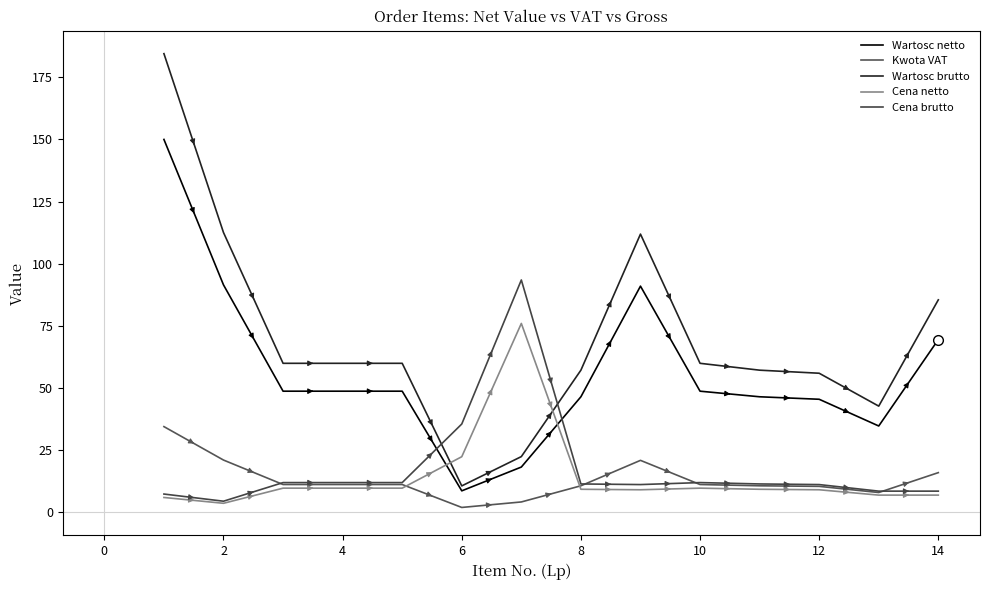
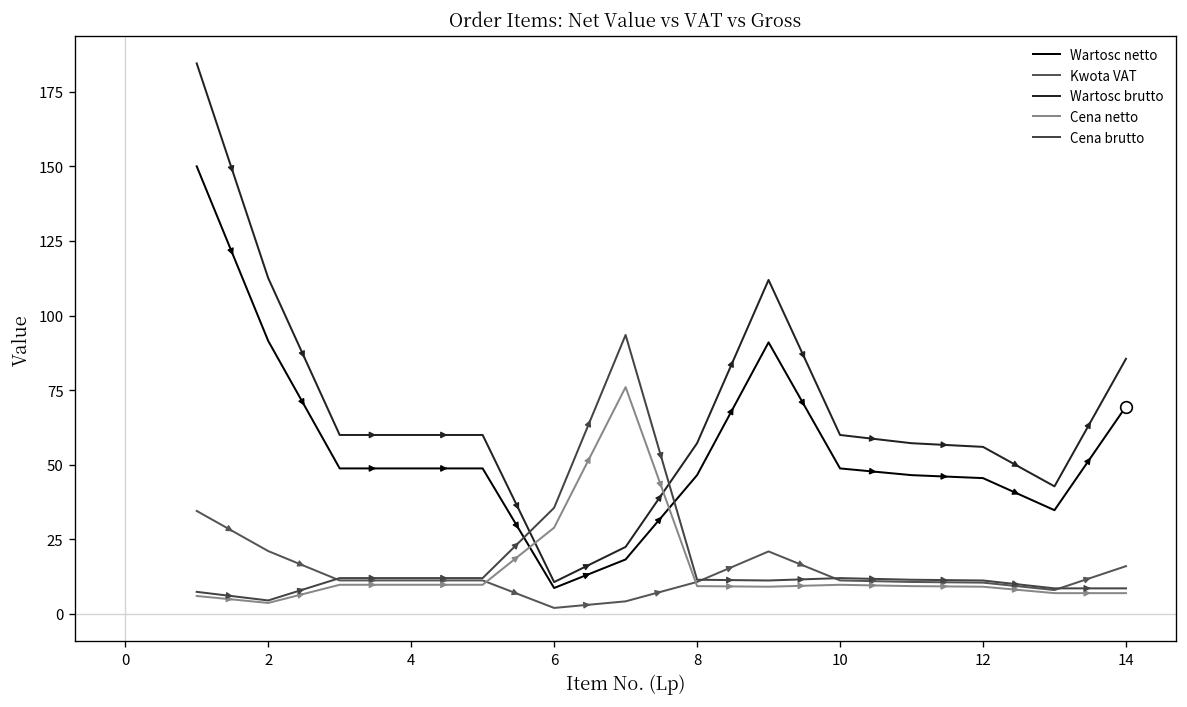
  {
    "Cena netto": {
      "4": 10,
-     "6": 22,
+     "6": 29,
      "8": 9,
      "10": 10,
      "12": 9,
      "14": 7
    }
  }
